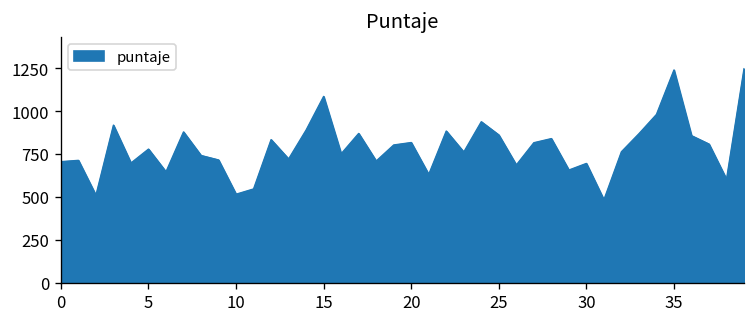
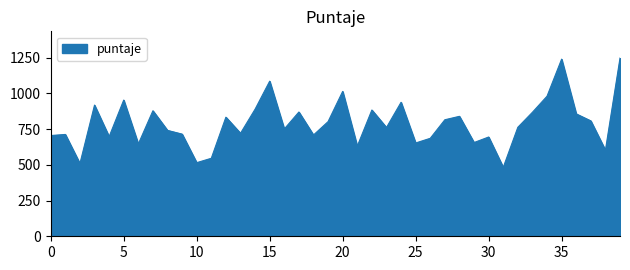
  {
    "0": 700,
-   "5": 780,
+   "5": 950,
    "10": 520,
    "15": 1090,
-   "20": 820,
-   "25": 860,
+   "20": 1010,
+   "25": 650,
    "30": 690,
    "35": 1240
  }
